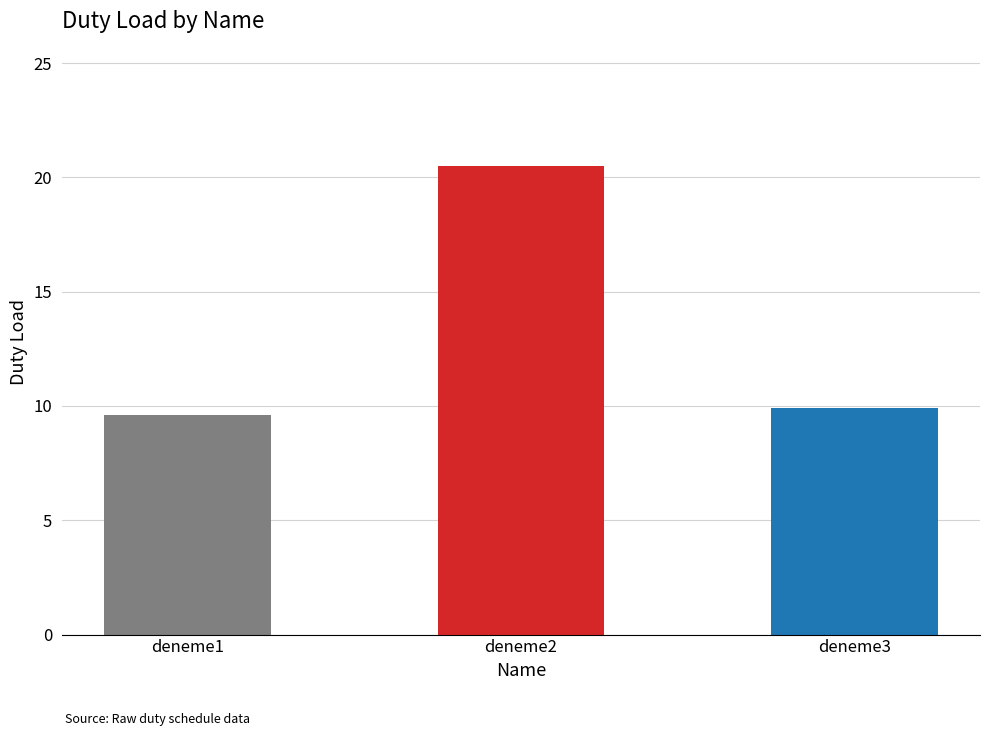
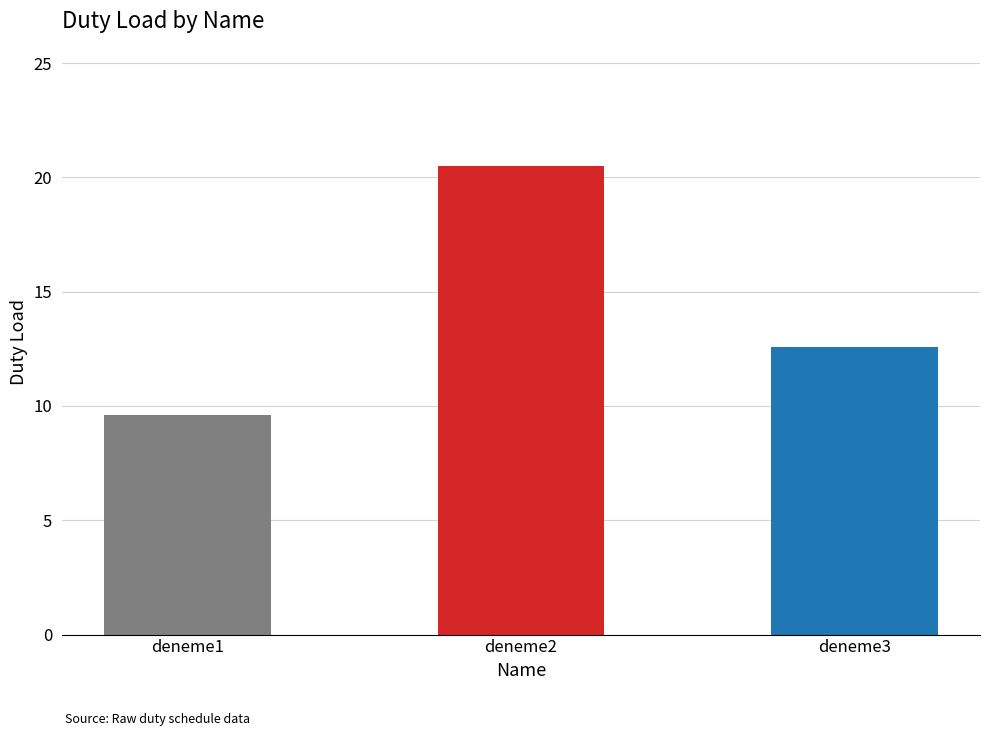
  {
    "deneme1": 9.6,
    "deneme2": 20.5,
-   "deneme3": 9.9
+   "deneme3": 12.6
  }
